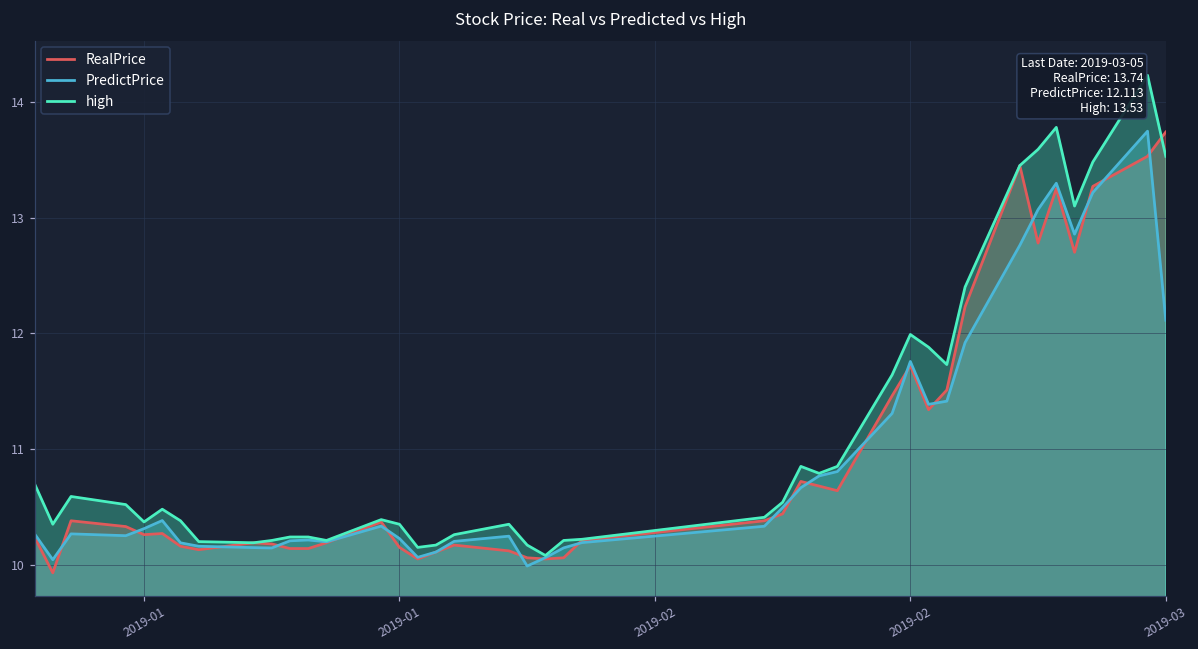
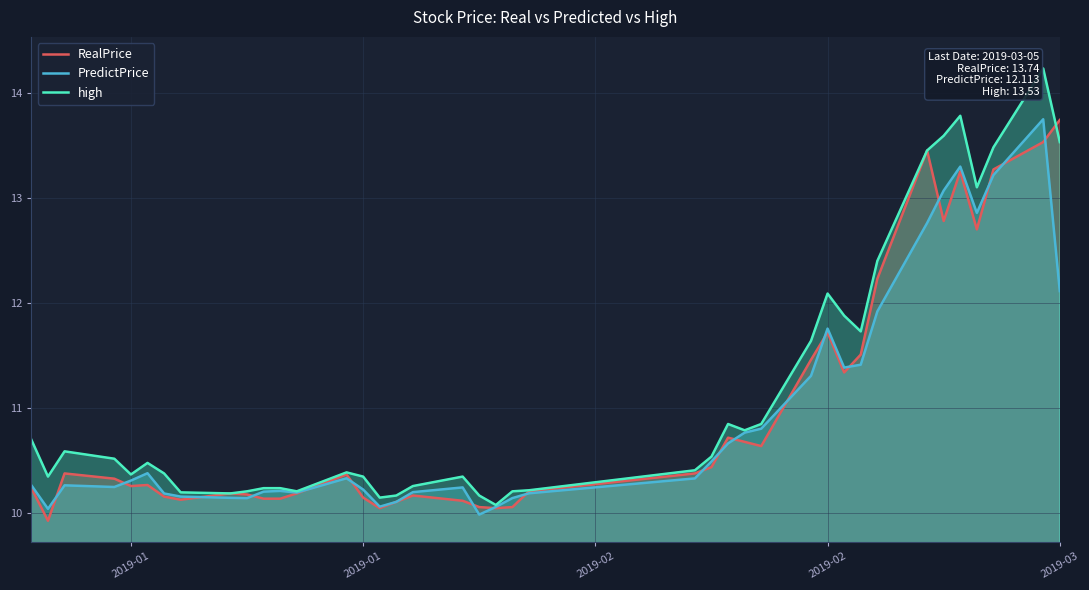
  {
    "RealPrice": {
      "2019-02": 11.72,
      "2019-03": 13.74
    },
    "PredictPrice": {
      "2019-02": 11.76,
      "2019-03": 12.11
    },
    "high": {
-     "2019-02": 11.99,
+     "2019-02": 12.09,
      "2019-03": 13.53
    }
  }
